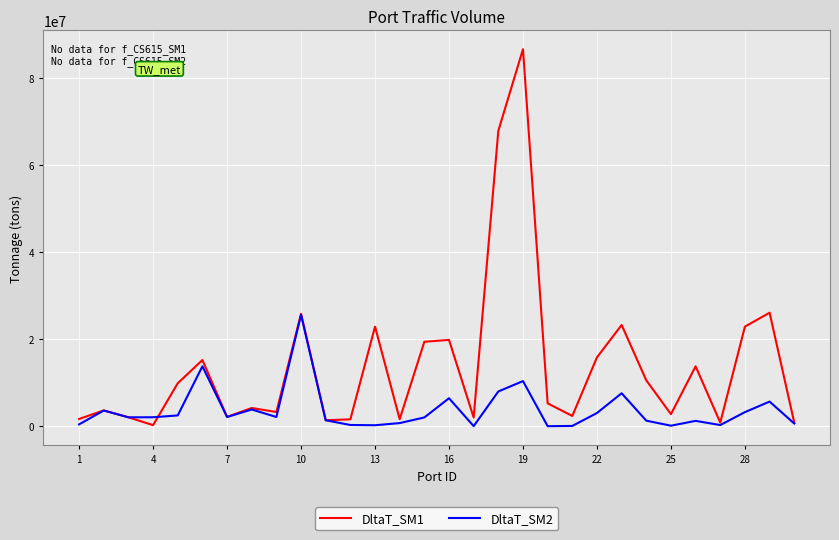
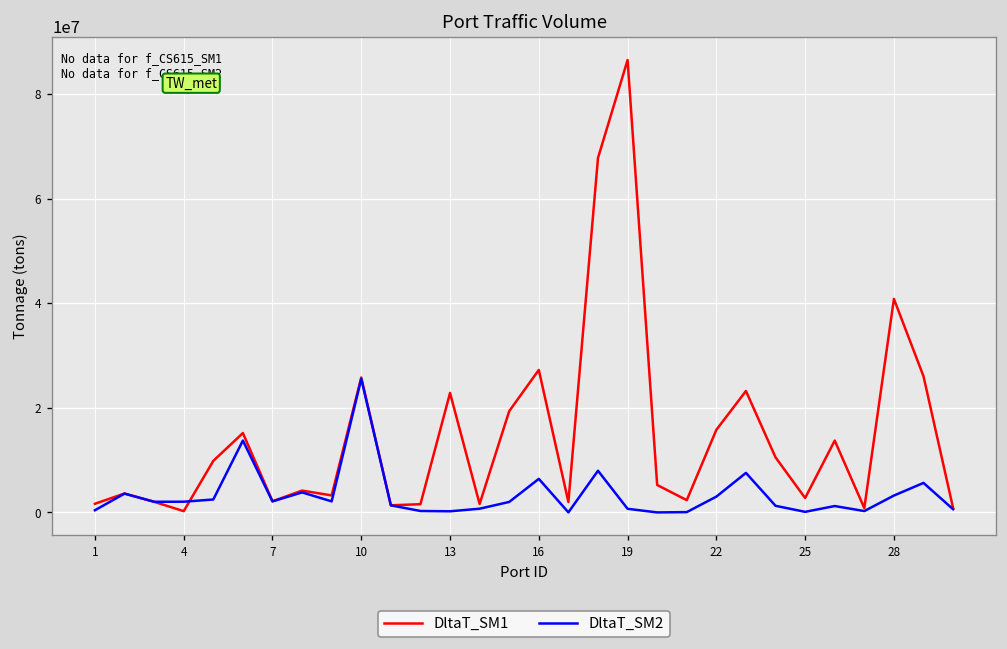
  {
    "DltaT_SM1": {
      "1": 2000000,
      "4": 0,
      "13": 23000000,
-     "16": 20000000,
+     "16": 27000000,
      "19": 87000000,
      "22": 16000000,
      "25": 3000000,
-     "28": 23000000
+     "28": 41000000
    },
    "DltaT_SM2": {
      "1": 0,
      "4": 2000000,
      "13": 0,
      "16": 6000000,
-     "19": 10000000,
+     "19": 1000000,
      "22": 3000000,
      "25": 0,
      "28": 3000000
    }
  }
